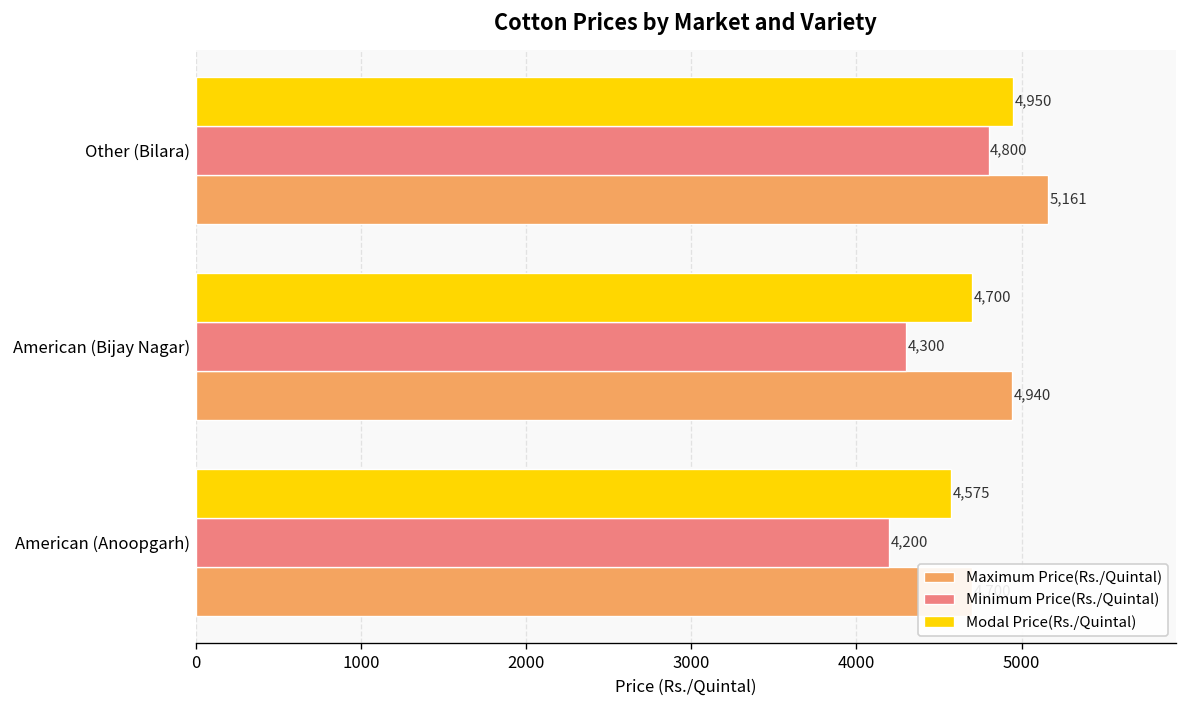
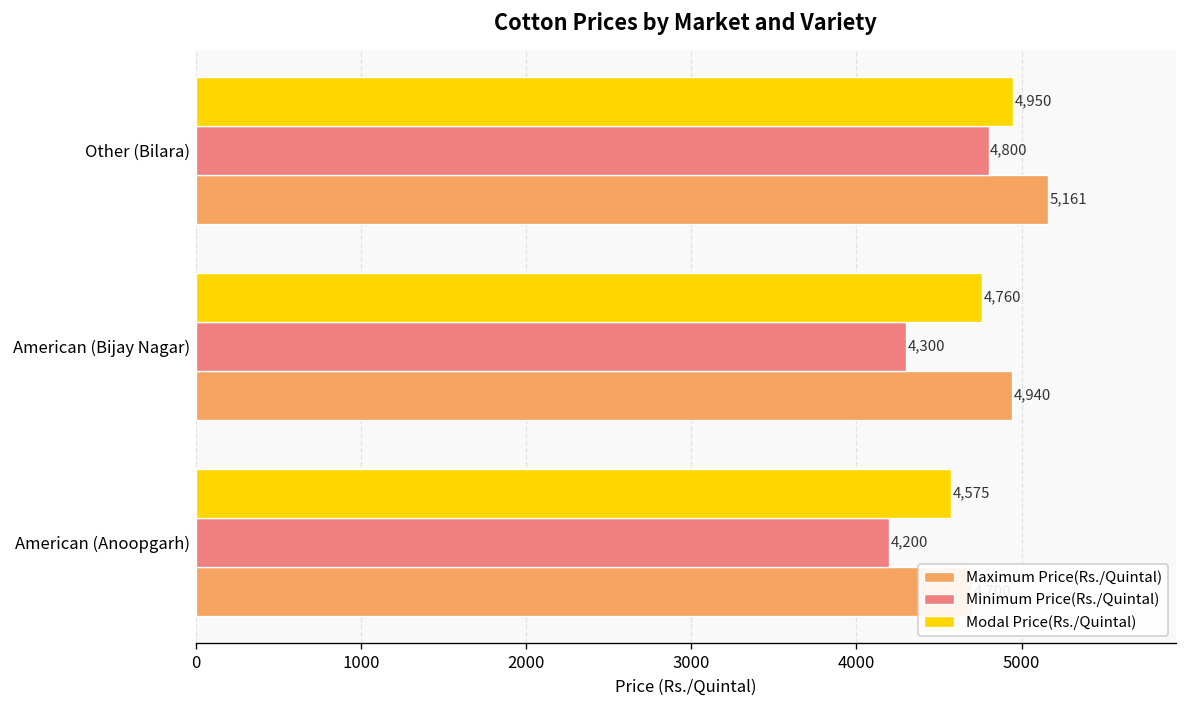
  {
    "Modal Price(Rs./Quintal)": {
      "Other (Bilara)": "4,950",
-     "American (Bijay Nagar)": "4,700",
+     "American (Bijay Nagar)": "4,760",
      "American (Anoopgarh)": "4,575"
    }
  }
